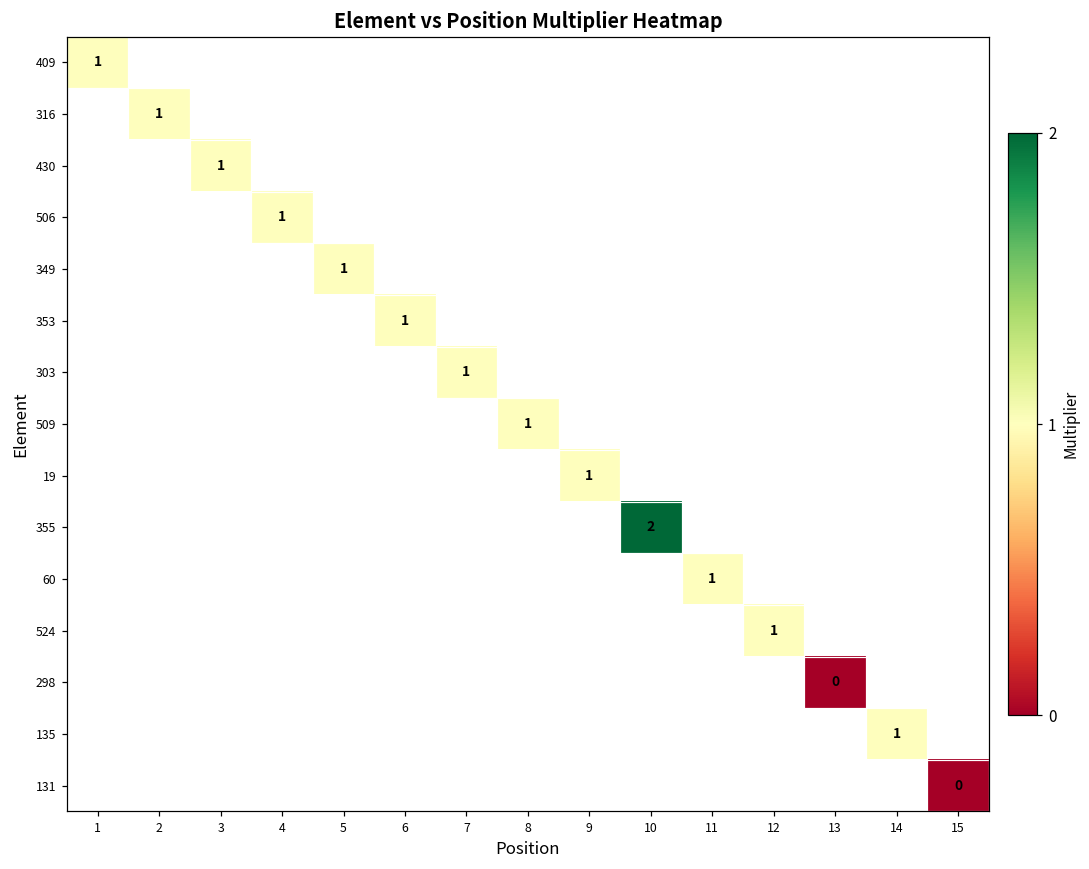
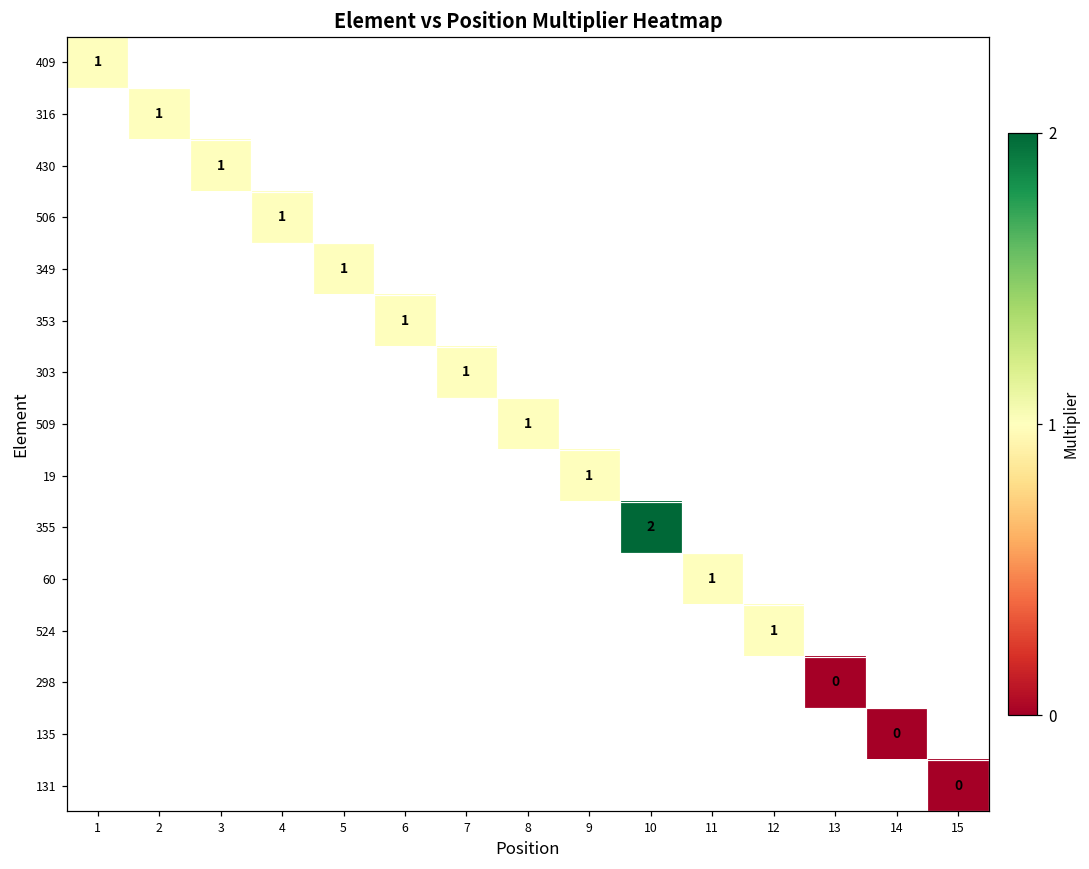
  {
    "409": {
      "1": 1
    },
    "316": {
      "2": 1
    },
    "430": {
      "3": 1
    },
    "506": {
      "4": 1
    },
    "349": {
      "5": 1
    },
    "353": {
      "6": 1
    },
    "303": {
      "7": 1
    },
    "509": {
      "8": 1
    },
    "19": {
      "9": 1
    },
    "355": {
      "10": 2
    },
    "60": {
      "11": 1
    },
    "524": {
      "12": 1
    },
    "298": {
      "13": 0
    },
    "135": {
-     "14": 1
+     "14": 0
    },
    "131": {
      "15": 0
    }
  }
